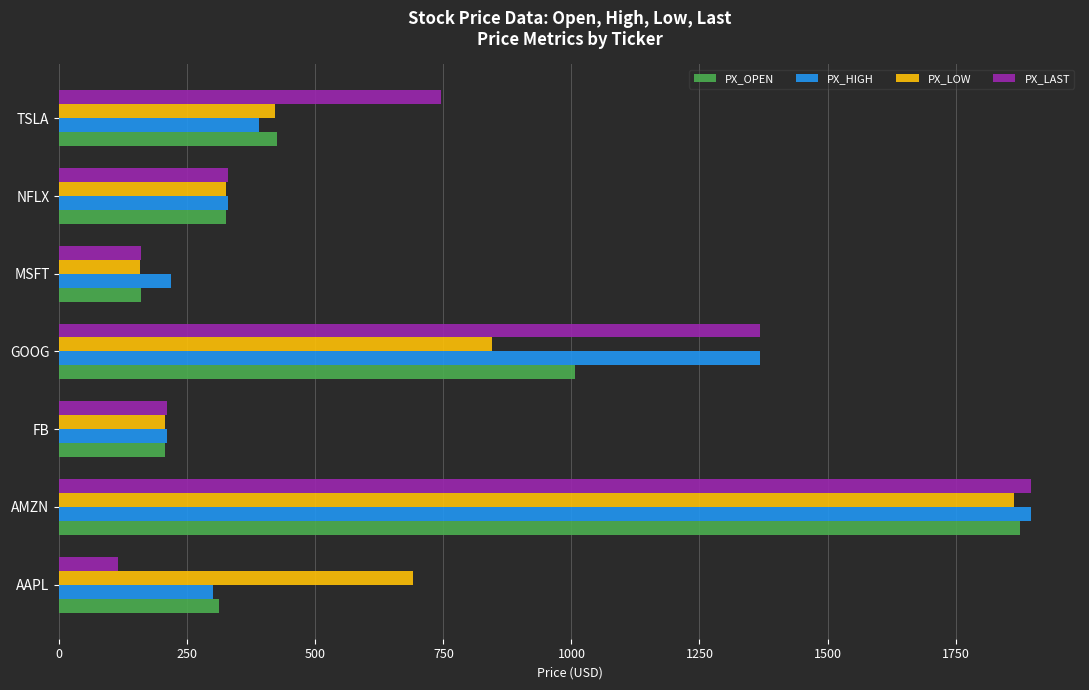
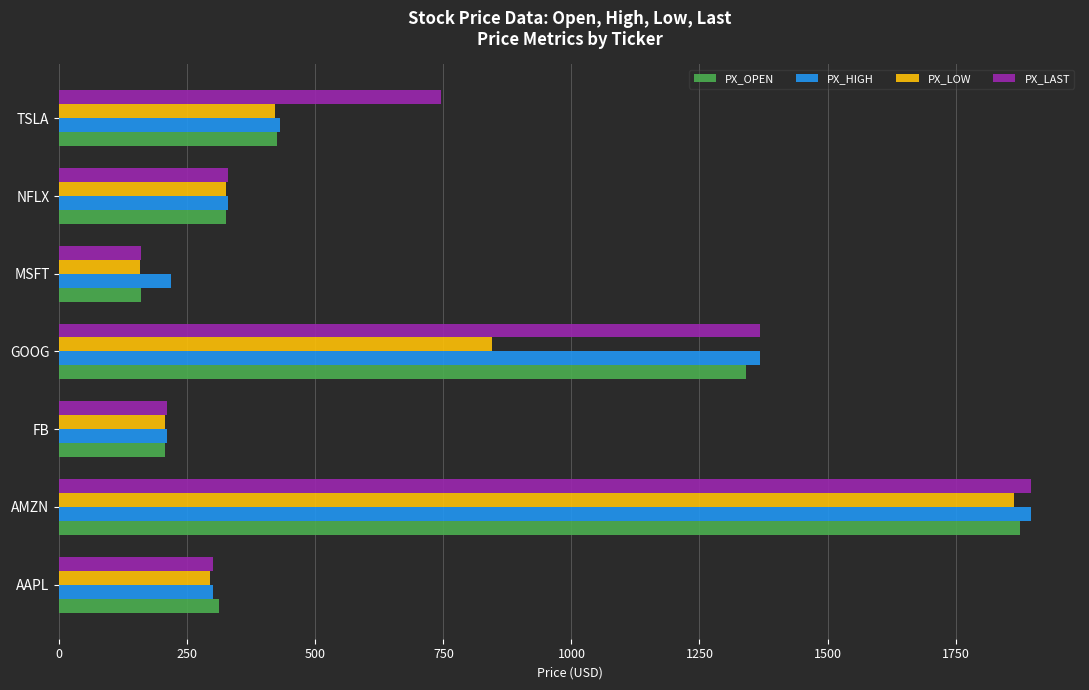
  {
    "PX_OPEN": {
      "TSLA": 420,
      "NFLX": 330,
      "MSFT": 160,
-     "GOOG": 1010,
+     "GOOG": 1340,
      "FB": 210,
      "AMZN": 1880,
      "AAPL": 310
    },
    "PX_HIGH": {
-     "TSLA": 390,
+     "TSLA": 430,
      "NFLX": 330,
      "MSFT": 220,
      "GOOG": 1370,
      "FB": 210,
      "AMZN": 1900,
      "AAPL": 300
    },
    "PX_LOW": {
      "TSLA": 420,
      "NFLX": 320,
      "MSFT": 160,
      "GOOG": 850,
      "FB": 210,
      "AMZN": 1860,
-     "AAPL": 690
+     "AAPL": 300
    },
    "PX_LAST": {
      "TSLA": 740,
      "NFLX": 330,
      "MSFT": 160,
      "GOOG": 1370,
      "FB": 210,
      "AMZN": 1900,
-     "AAPL": 110
+     "AAPL": 300
    }
  }
